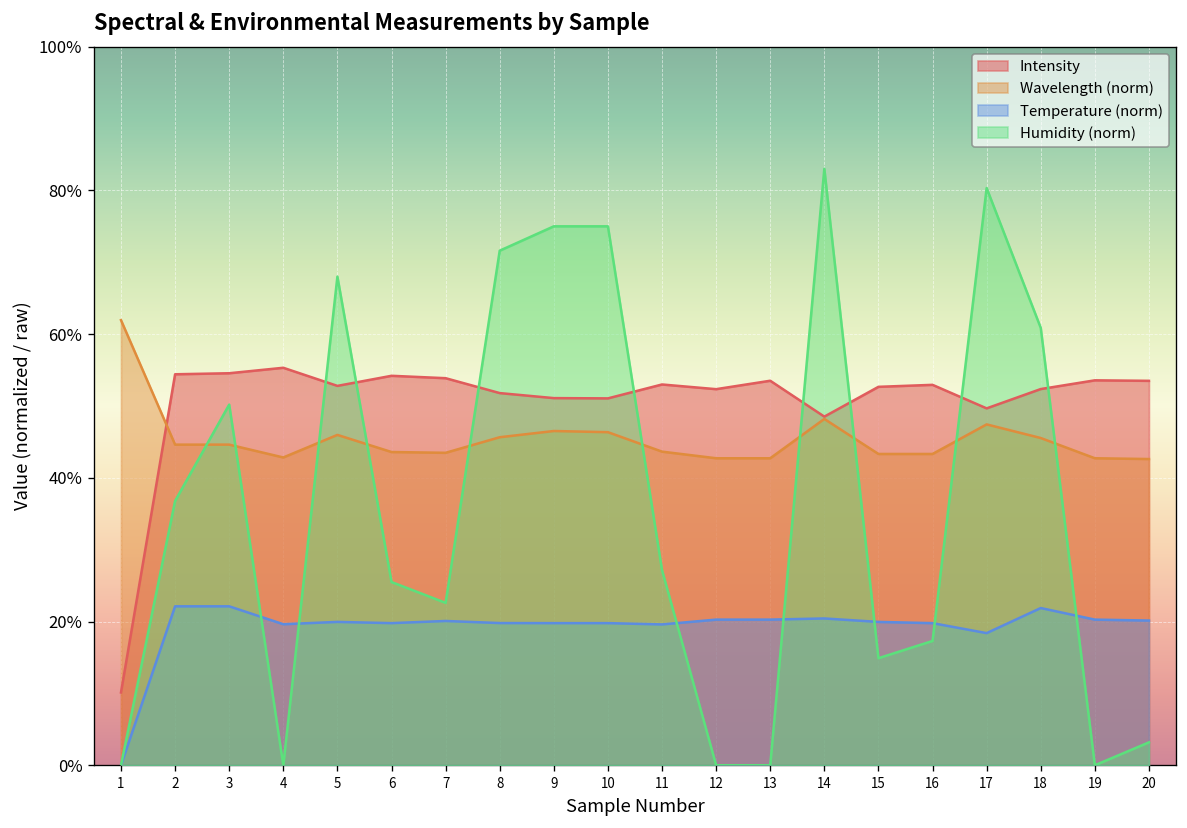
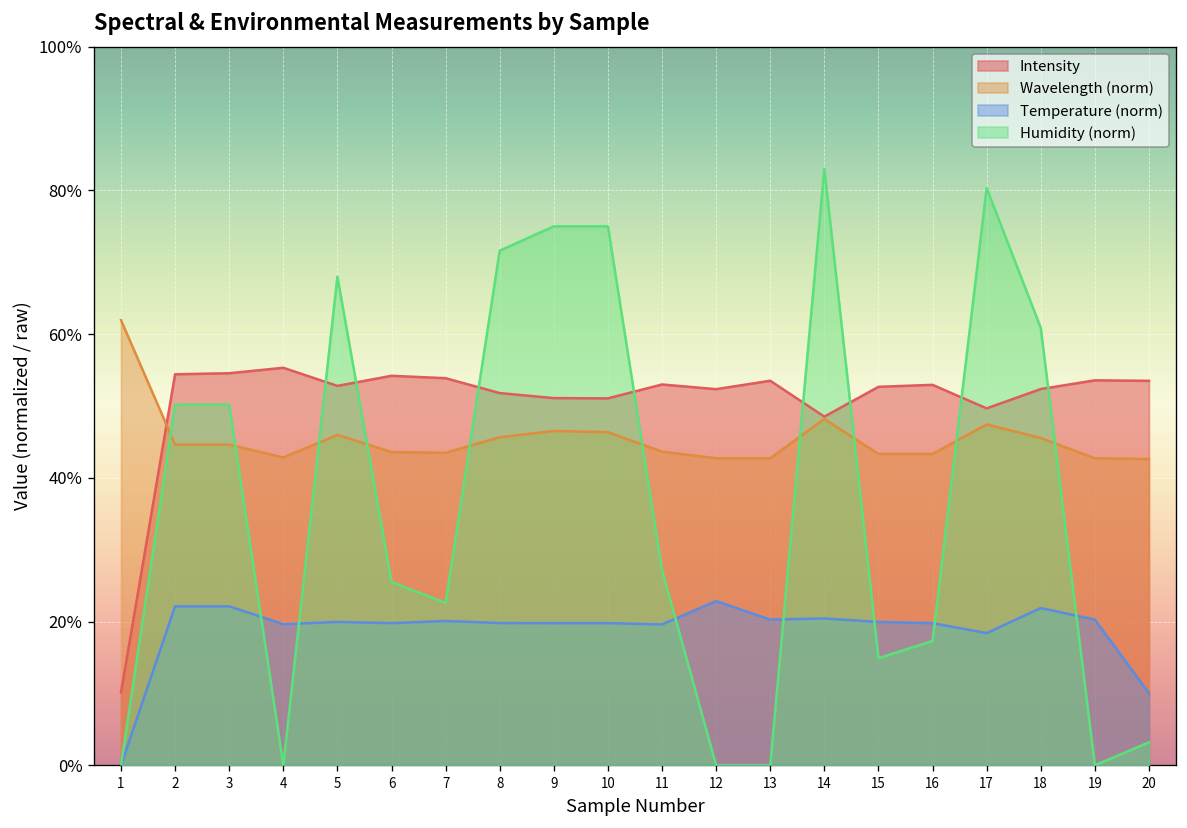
  {
    "Temperature (norm)": {
      "2": "22%",
      "3": "22%",
      "4": "20%",
      "5": "20%",
      "6": "20%",
      "7": "20%",
      "8": "20%",
      "9": "20%",
      "10": "20%",
      "11": "20%",
-     "12": "20%",
+     "12": "23%",
      "13": "20%",
      "14": "20%",
      "15": "20%",
      "16": "20%",
      "17": "18%",
      "18": "22%",
      "19": "20%",
-     "20": "20%"
+     "20": "10%"
    },
    "Humidity (norm)": {
-     "2": "37%",
+     "2": "50%",
      "3": "50%",
      "4": "0%",
      "5": "68%",
      "6": "26%",
      "7": "23%",
      "8": "72%",
      "9": "75%",
      "10": "75%",
      "11": "27%",
      "12": "0%",
      "13": "0%",
      "14": "83%",
      "15": "15%",
      "16": "17%",
      "17": "80%",
      "18": "61%",
      "19": "0%",
      "20": "3%"
    }
  }
